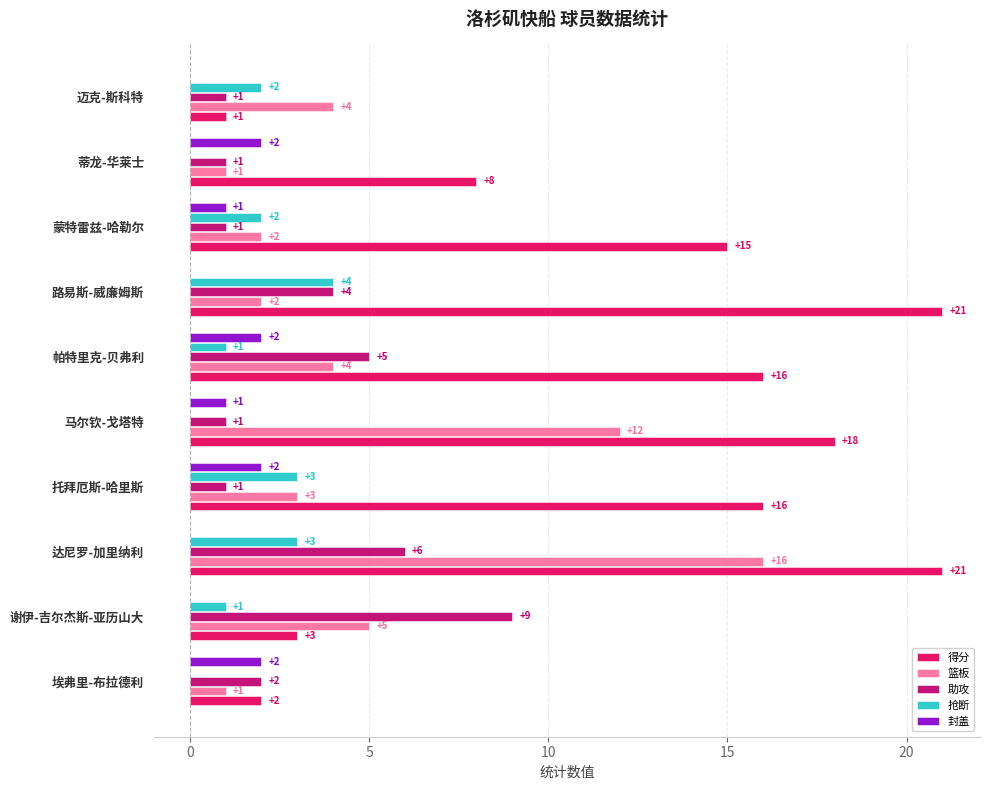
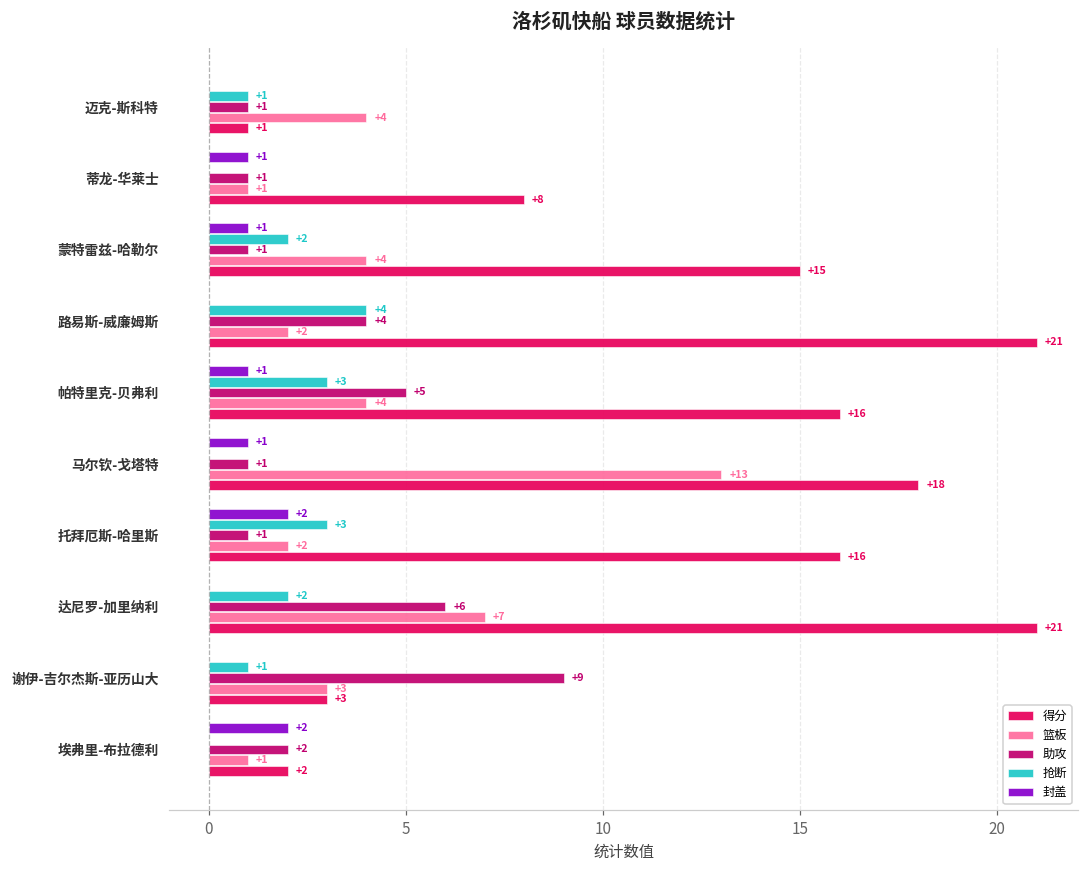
  {
    "篮板": {
      "迈克-斯科特": "+4",
      "蒂龙-华莱士": "+1",
-     "蒙特雷兹-哈勒尔": "+2",
+     "蒙特雷兹-哈勒尔": "+4",
      "路易斯-威廉姆斯": "+2",
      "帕特里克-贝弗利": "+4",
-     "马尔钦-戈塔特": "+12",
-     "托拜厄斯-哈里斯": "+3",
-     "达尼罗-加里纳利": "+16",
-     "谢伊-吉尔杰斯-亚历山大": "+5",
+     "马尔钦-戈塔特": "+13",
+     "托拜厄斯-哈里斯": "+2",
+     "达尼罗-加里纳利": "+7",
+     "谢伊-吉尔杰斯-亚历山大": "+3",
      "埃弗里-布拉德利": "+1"
    },
    "抢断": {
-     "迈克-斯科特": "+2",
+     "迈克-斯科特": "+1",
      "蒙特雷兹-哈勒尔": "+2",
      "路易斯-威廉姆斯": "+4",
-     "帕特里克-贝弗利": "+1",
+     "帕特里克-贝弗利": "+3",
      "托拜厄斯-哈里斯": "+3",
-     "达尼罗-加里纳利": "+3",
+     "达尼罗-加里纳利": "+2",
      "谢伊-吉尔杰斯-亚历山大": "+1"
    },
    "封盖": {
-     "蒂龙-华莱士": "+2",
+     "蒂龙-华莱士": "+1",
      "蒙特雷兹-哈勒尔": "+1",
-     "帕特里克-贝弗利": "+2",
+     "帕特里克-贝弗利": "+1",
      "马尔钦-戈塔特": "+1",
      "托拜厄斯-哈里斯": "+2",
      "埃弗里-布拉德利": "+2"
    }
  }
